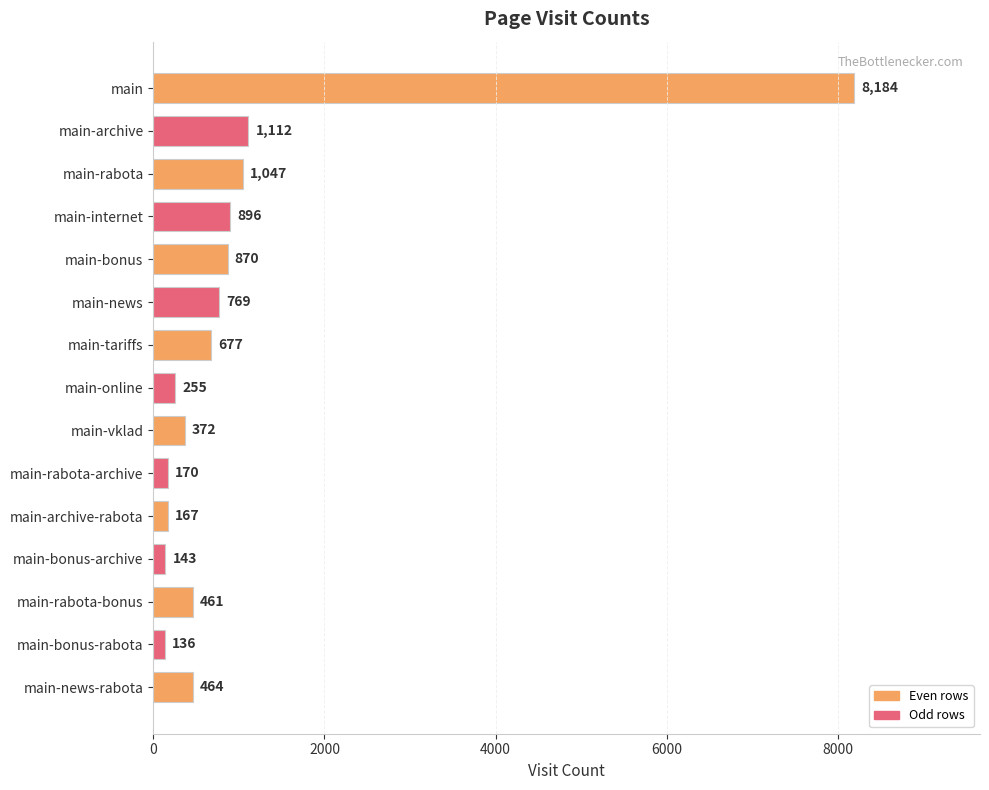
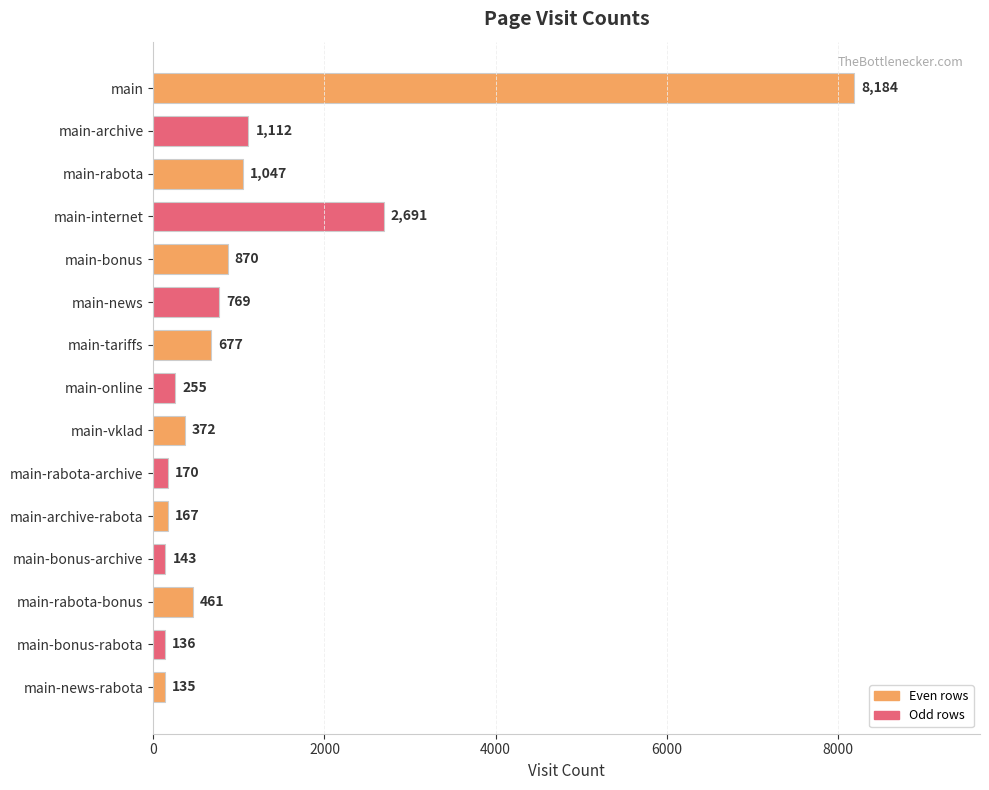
  {
    "main": "8,184",
    "main-archive": "1,112",
    "main-rabota": "1,047",
-   "main-internet": "896",
+   "main-internet": "2,691",
    "main-bonus": "870",
    "main-news": "769",
    "main-tariffs": "677",
    "main-online": "255",
    "main-vklad": "372",
    "main-rabota-archive": "170",
    "main-archive-rabota": "167",
    "main-bonus-archive": "143",
    "main-rabota-bonus": "461",
    "main-bonus-rabota": "136",
-   "main-news-rabota": "464"
+   "main-news-rabota": "135"
  }
